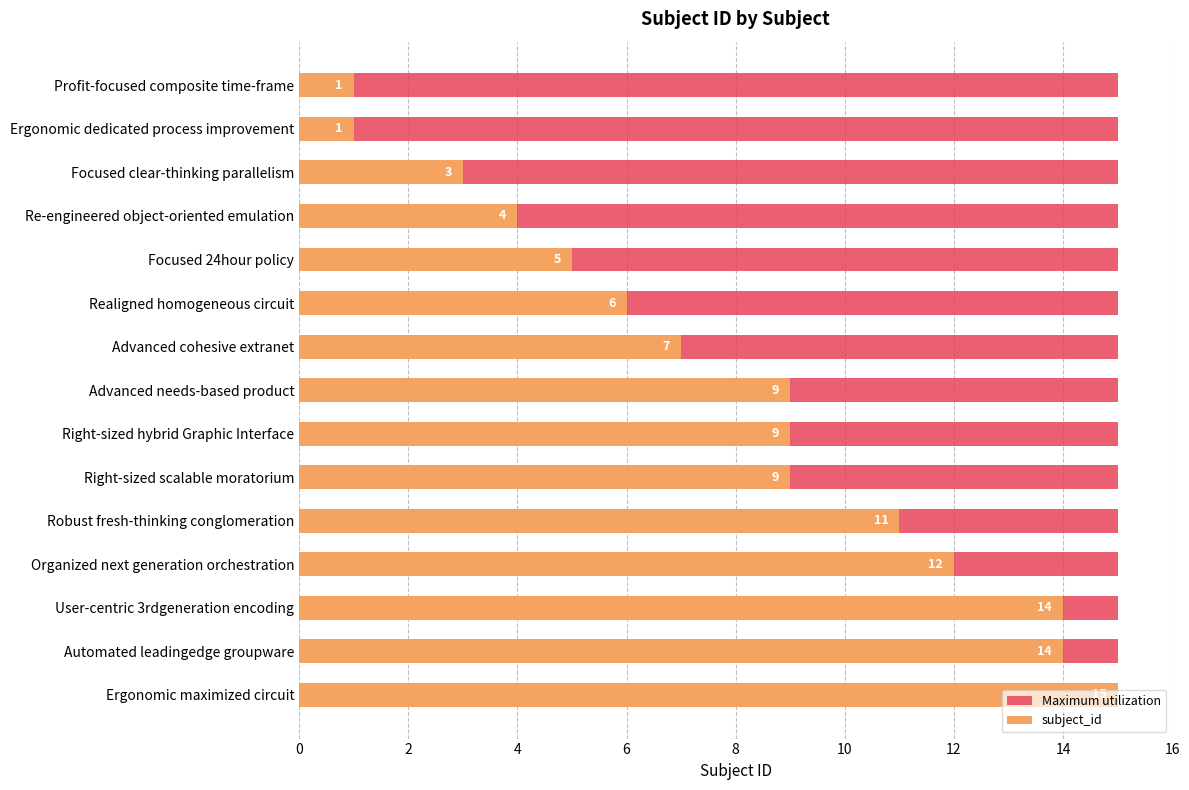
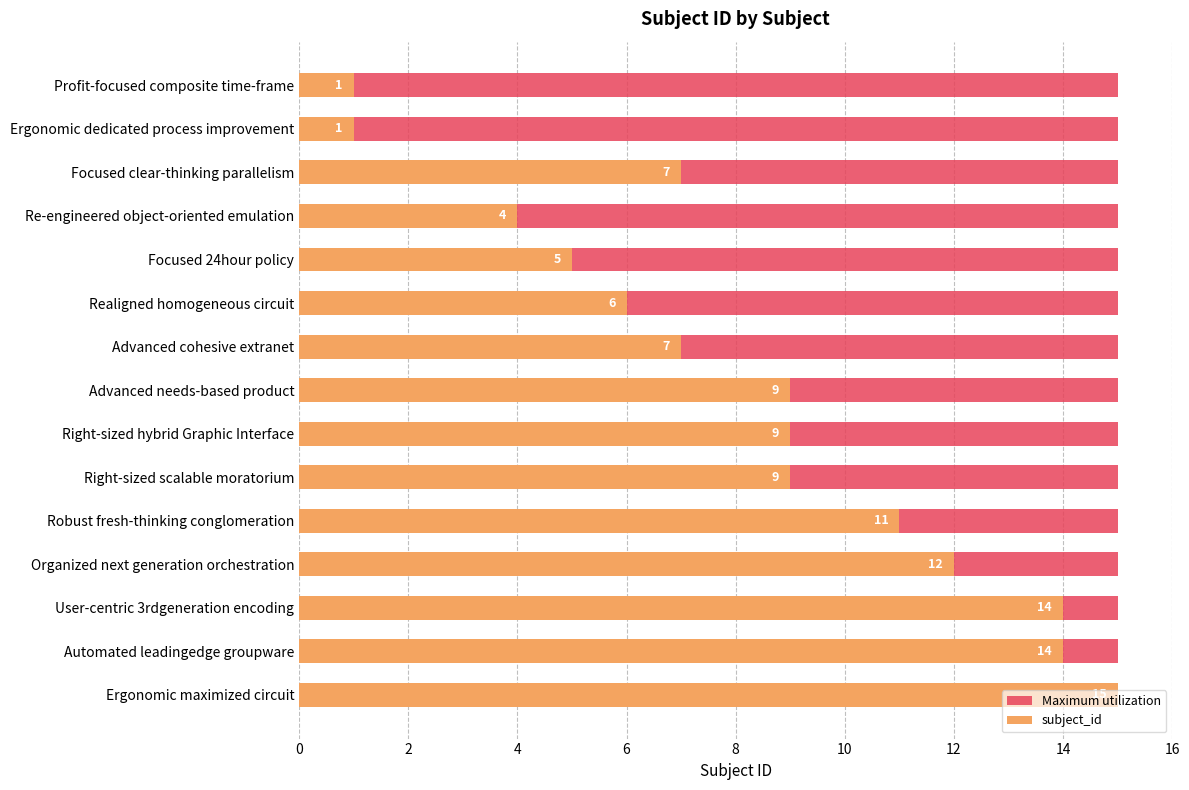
  {
    "Maximum utilization": {
      "Profit-focused composite time-frame": 15.0,
      "Ergonomic dedicated process improvement": 15.0,
      "Focused clear-thinking parallelism": 15.0,
      "Re-engineered object-oriented emulation": 15.0,
      "Focused 24hour policy": 15.0,
      "Realigned homogeneous circuit": 15.0,
      "Advanced cohesive extranet": 15.0,
      "Advanced needs-based product": 15.0,
      "Right-sized hybrid Graphic Interface": 15.0,
      "Right-sized scalable moratorium": 15.0,
      "Robust fresh-thinking conglomeration": 15.0,
      "Organized next generation orchestration": 15.0,
      "User-centric 3rdgeneration encoding": 15.0,
      "Automated leadingedge groupware": 15.0
    },
    "subject_id": {
-     "Focused clear-thinking parallelism": 3
+     "Focused clear-thinking parallelism": 7
    }
  }
